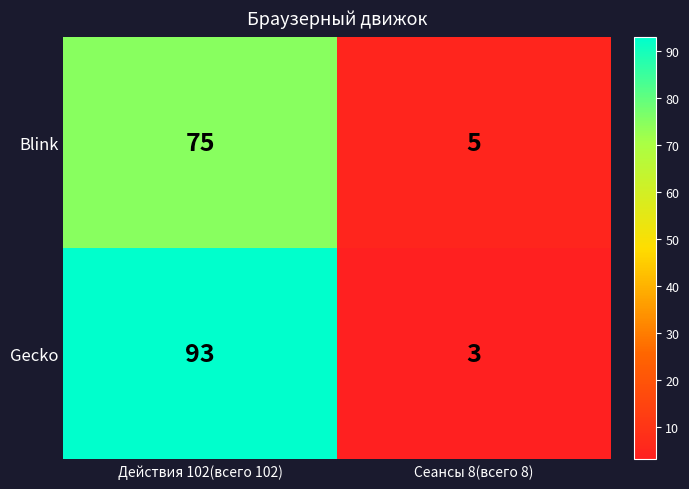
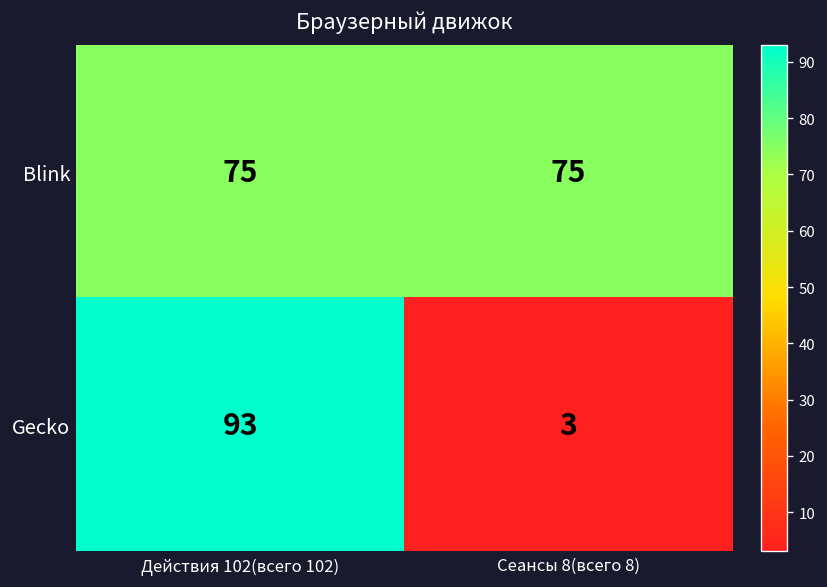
  {
    "Blink": {
      "Действия 102(всего 102)": 75,
-     "Сеансы 8(всего 8)": 5
+     "Сеансы 8(всего 8)": 75
    },
    "Gecko": {
      "Действия 102(всего 102)": 93,
      "Сеансы 8(всего 8)": 3
    }
  }
